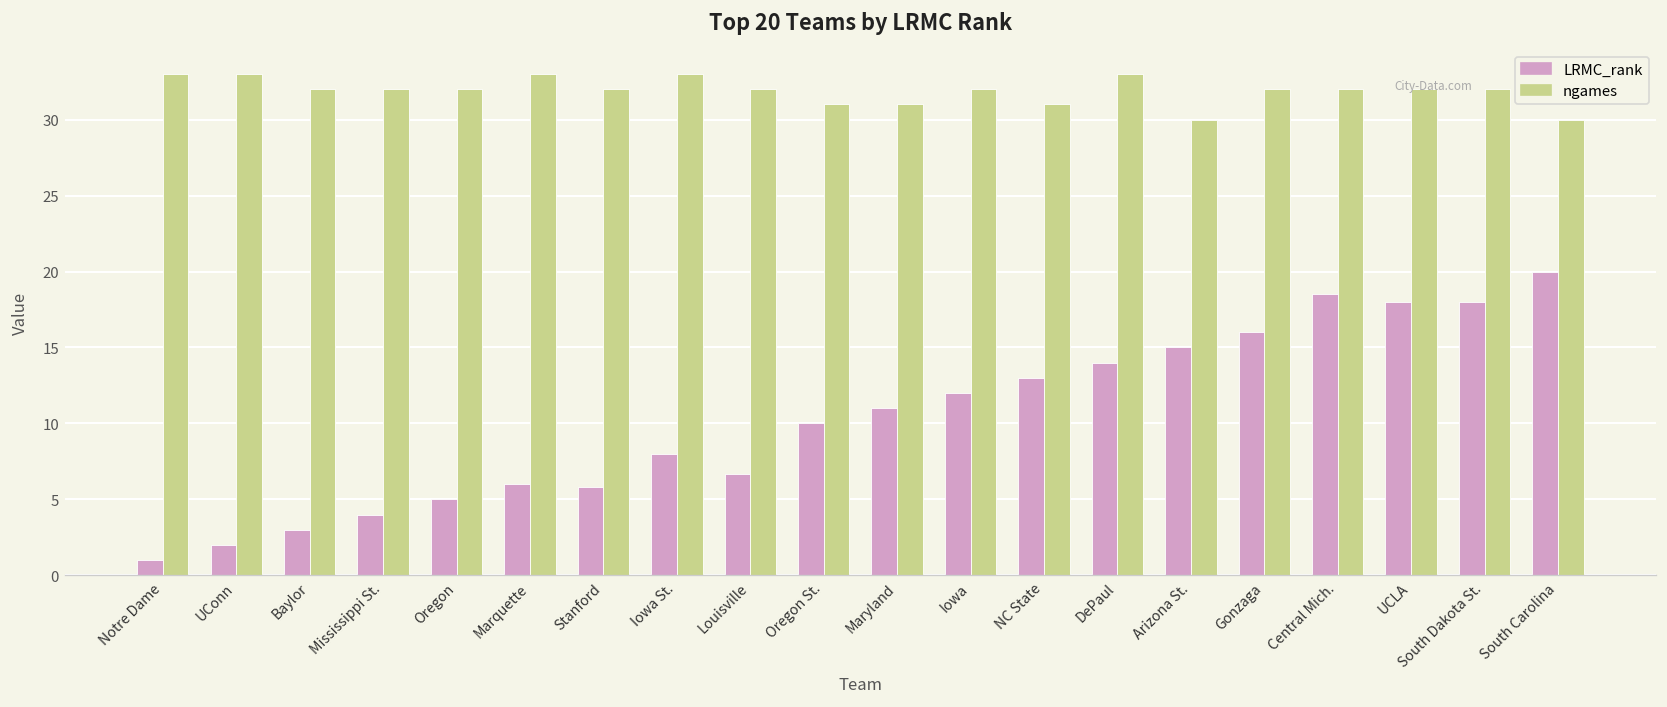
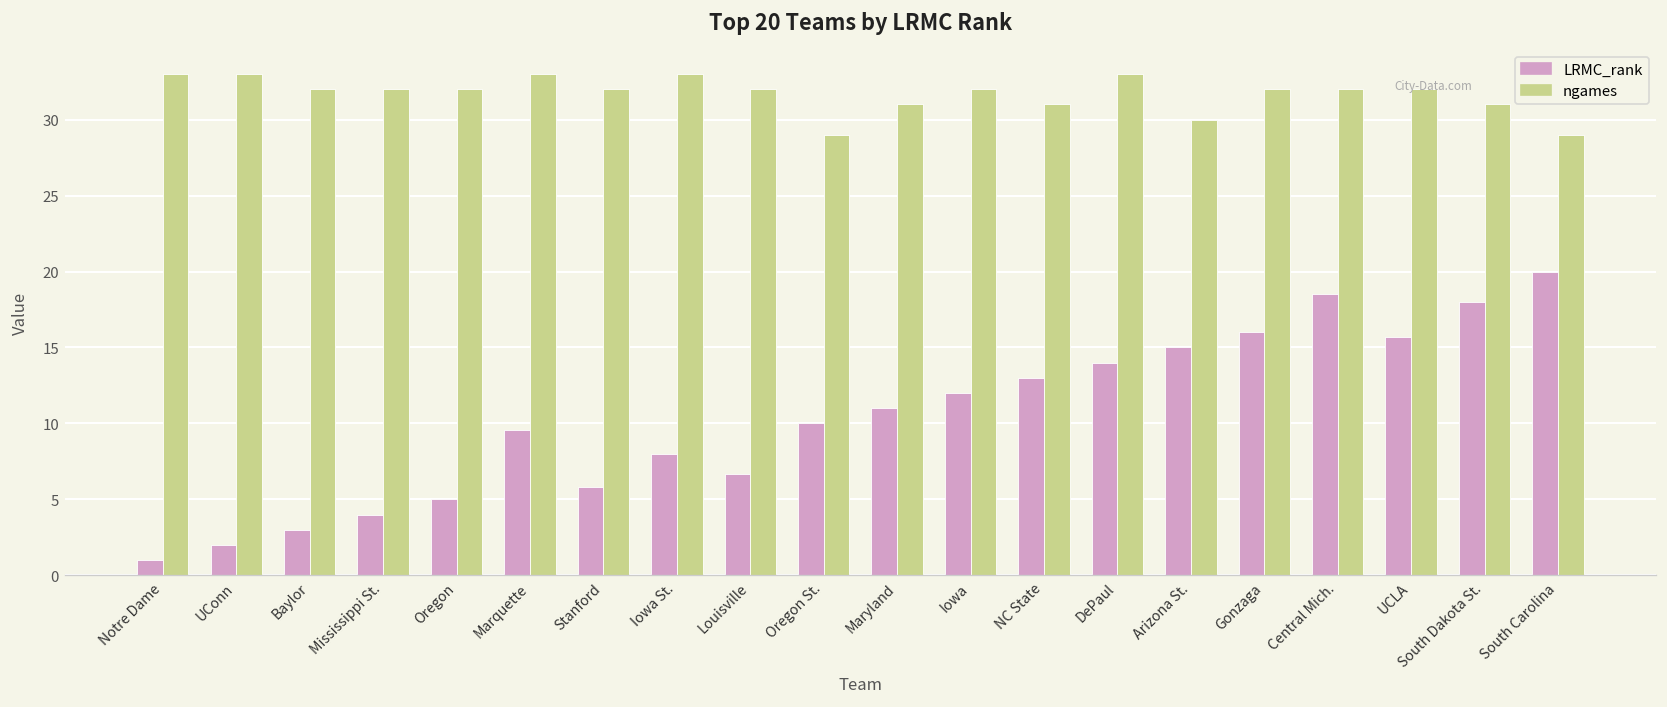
  {
    "LRMC_rank": {
      "Notre Dame": 1.0,
      "UConn": 2.0,
      "Baylor": 3.0,
      "Mississippi St.": 4.0,
      "Oregon": 5.0,
-     "Marquette": 6.0,
+     "Marquette": 9.6,
      "Stanford": 5.8,
      "Iowa St.": 8.0,
      "Louisville": 6.7,
      "Oregon St.": 10.0,
      "Maryland": 11.0,
      "Iowa": 12.0,
      "NC State": 13.0,
      "DePaul": 14.0,
      "Arizona St.": 15.0,
      "Gonzaga": 16.0,
      "Central Mich.": 18.5,
-     "UCLA": 18.0,
+     "UCLA": 15.7,
      "South Dakota St.": 18.0,
      "South Carolina": 20.0
    },
    "ngames": {
      "Notre Dame": 33,
      "UConn": 33,
      "Baylor": 32,
      "Mississippi St.": 32,
      "Oregon": 32,
      "Marquette": 33,
      "Stanford": 32,
      "Iowa St.": 33,
      "Louisville": 32,
-     "Oregon St.": 31,
+     "Oregon St.": 29,
      "Maryland": 31,
      "Iowa": 32,
      "NC State": 31,
      "DePaul": 33,
      "Arizona St.": 30,
      "Gonzaga": 32,
      "Central Mich.": 32,
      "UCLA": 32,
-     "South Dakota St.": 32,
-     "South Carolina": 30
+     "South Dakota St.": 31,
+     "South Carolina": 29
    }
  }
